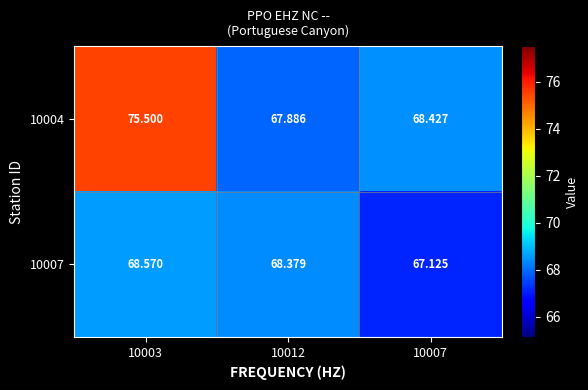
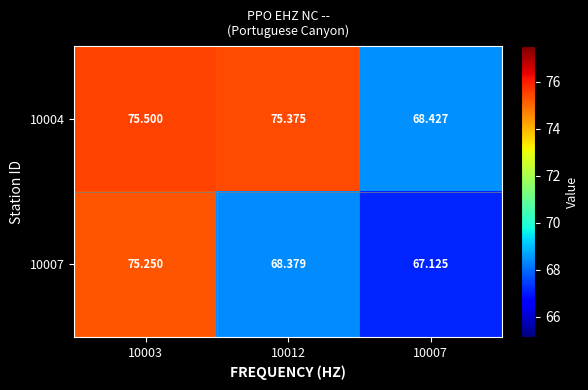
  {
    "10004": {
      "10003": 75.500,
-     "10012": 67.886,
+     "10012": 75.375,
      "10007": 68.427
    },
    "10007": {
-     "10003": 68.570,
+     "10003": 75.250,
      "10012": 68.379,
      "10007": 67.125
    }
  }
